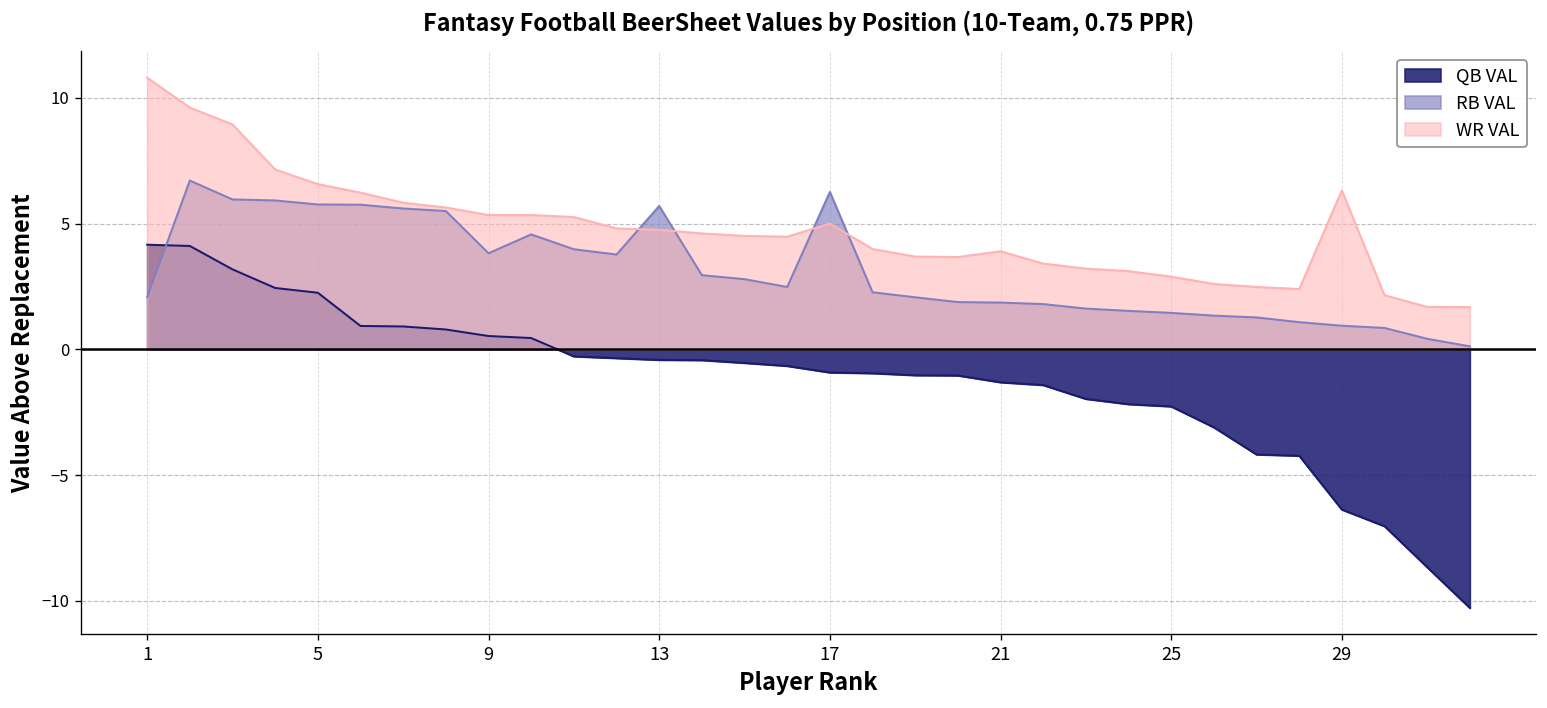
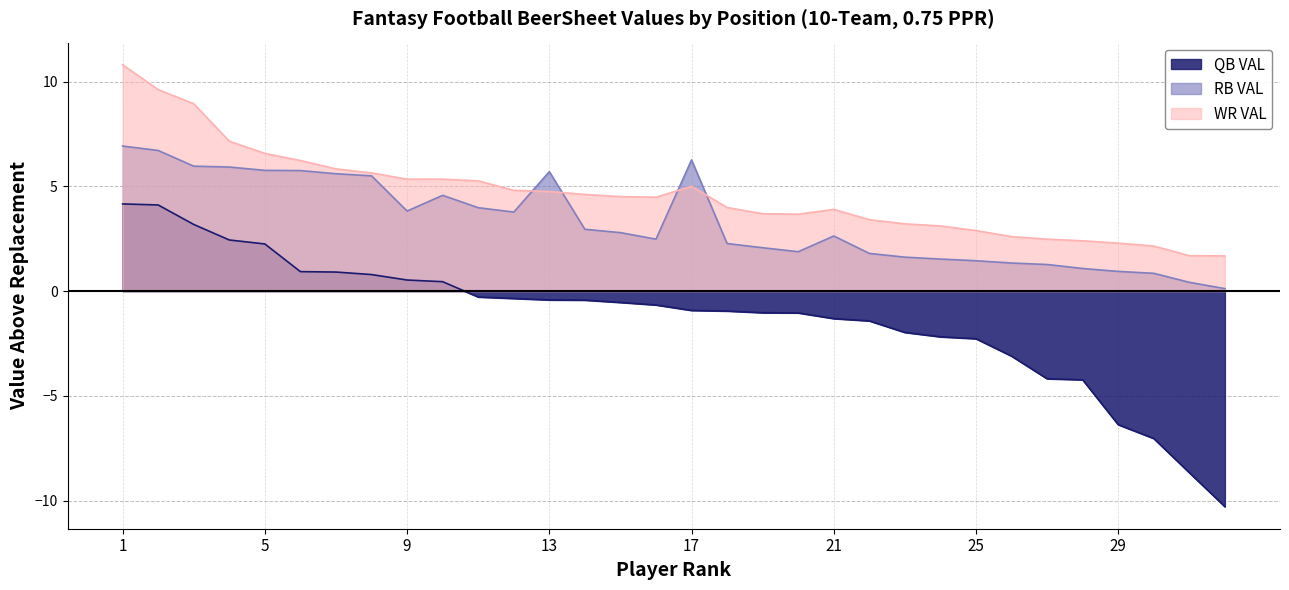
  {
    "RB VAL": {
-     "1": 2.1,
+     "1": 6.9,
      "5": 5.8,
      "9": 3.8,
      "13": 5.7,
      "17": 6.3,
-     "21": 1.9,
+     "21": 2.6,
      "25": 1.5,
      "29": 0.9
    },
    "WR VAL": {
      "1": 10.8,
      "5": 6.6,
      "9": 5.3,
      "13": 4.8,
      "17": 5.0,
      "21": 3.9,
      "25": 2.9,
-     "29": 6.3
+     "29": 2.3
    }
  }
